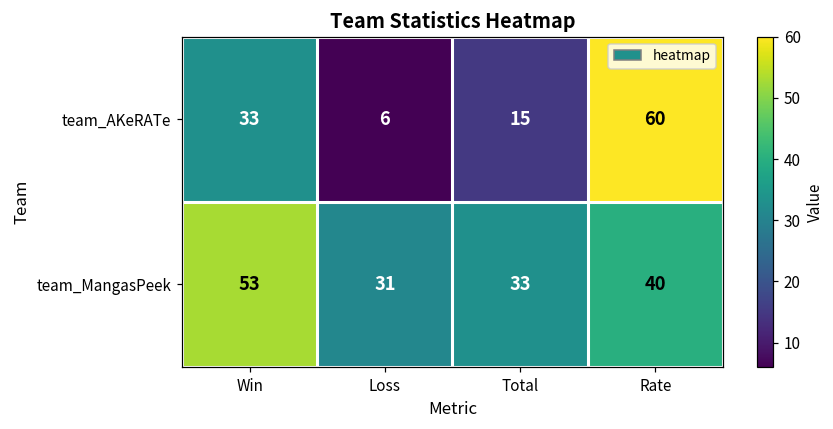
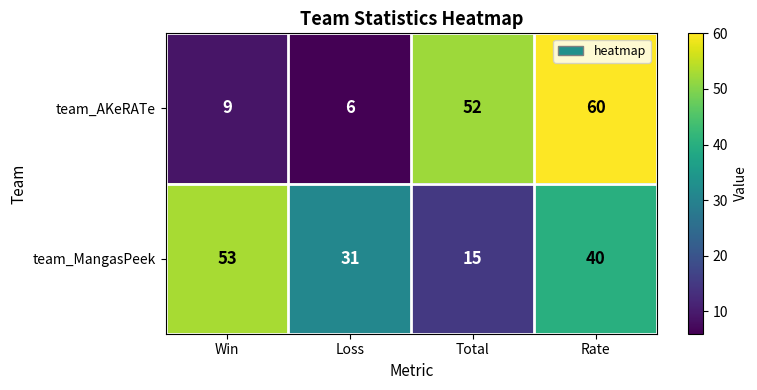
  {
    "team_AKeRATe": {
-     "Win": 33,
+     "Win": 9,
      "Loss": 6,
-     "Total": 15,
+     "Total": 52,
      "Rate": 60
    },
    "team_MangasPeek": {
      "Win": 53,
      "Loss": 31,
-     "Total": 33,
+     "Total": 15,
      "Rate": 40
    }
  }
